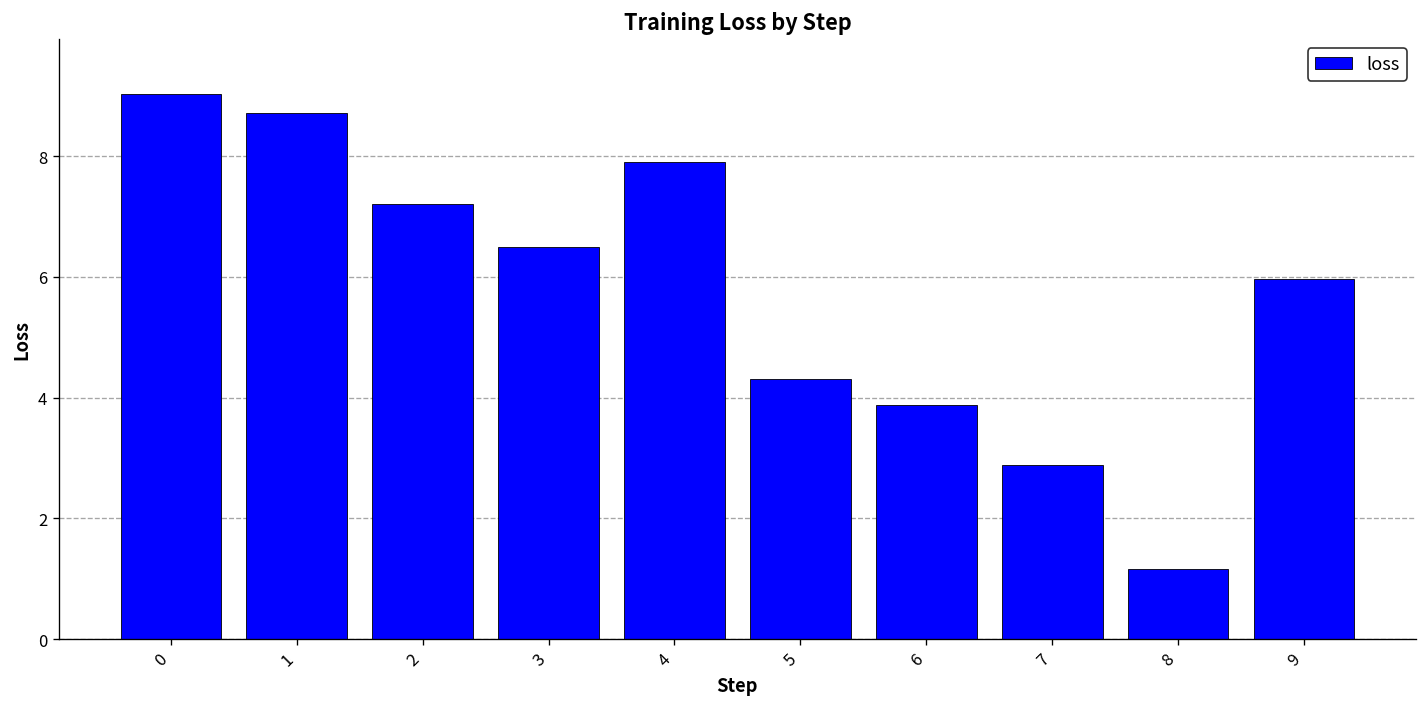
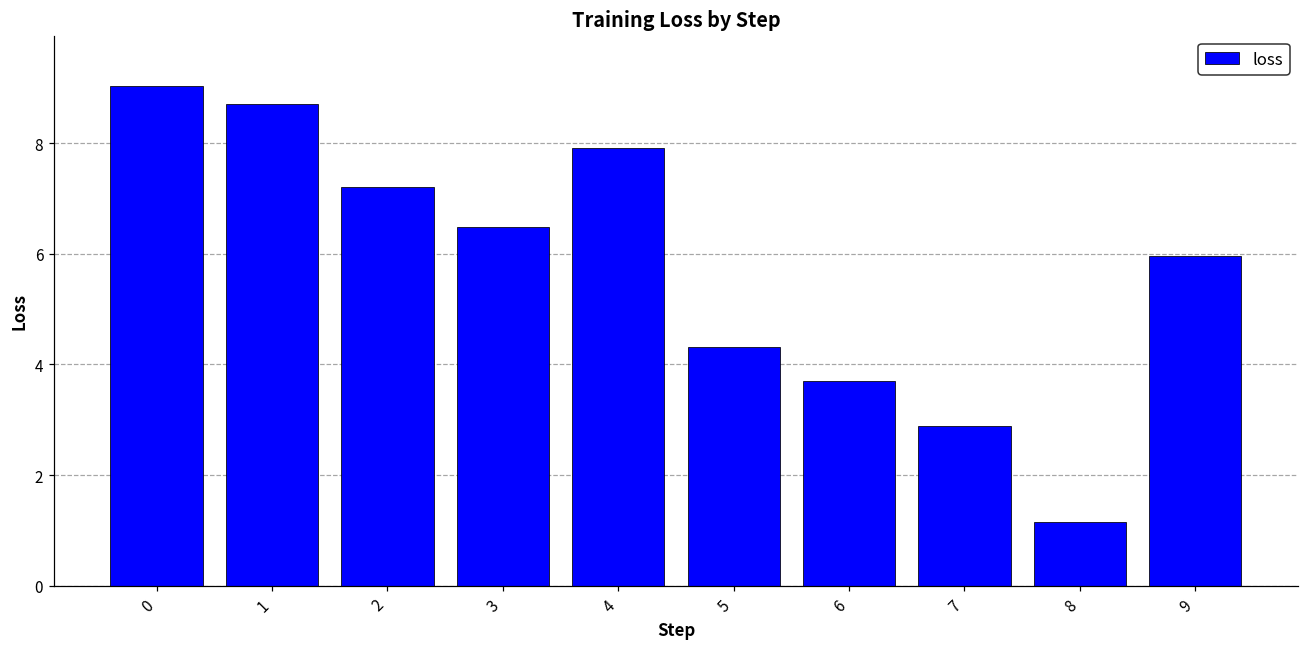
  {
    "0": 9.0,
    "1": 8.7,
    "2": 7.2,
    "3": 6.5,
    "4": 7.9,
    "5": 4.3,
-   "6": 3.9,
+   "6": 3.7,
    "7": 2.9,
    "8": 1.2,
    "9": 6.0
  }
